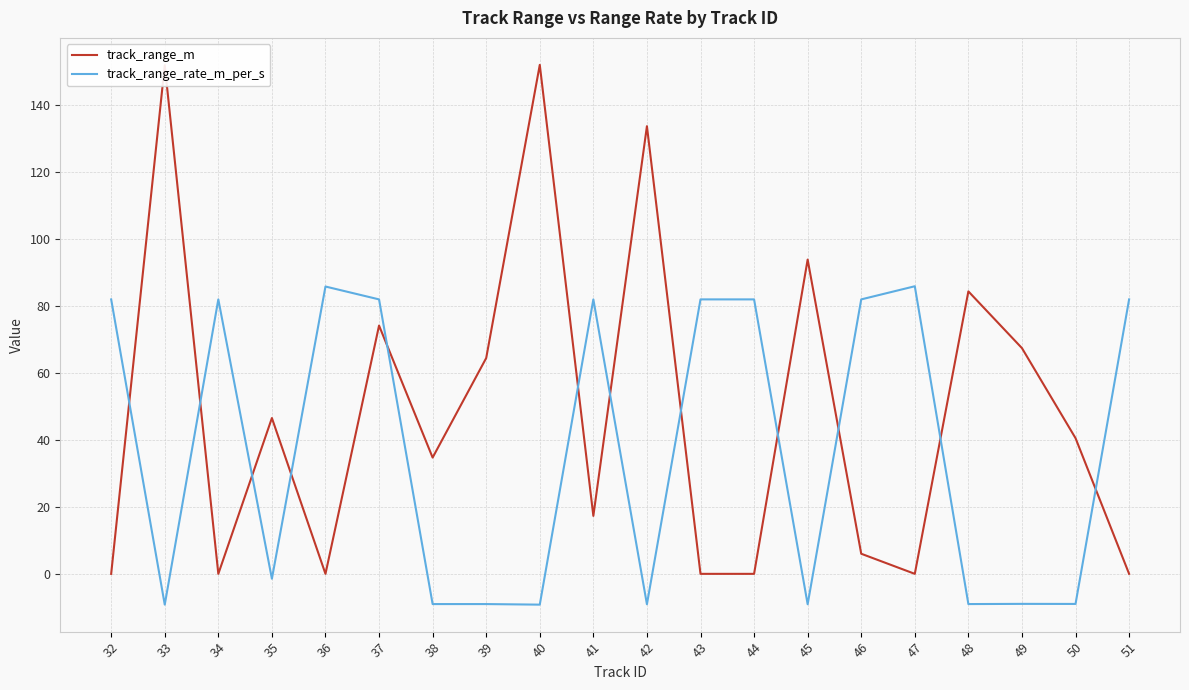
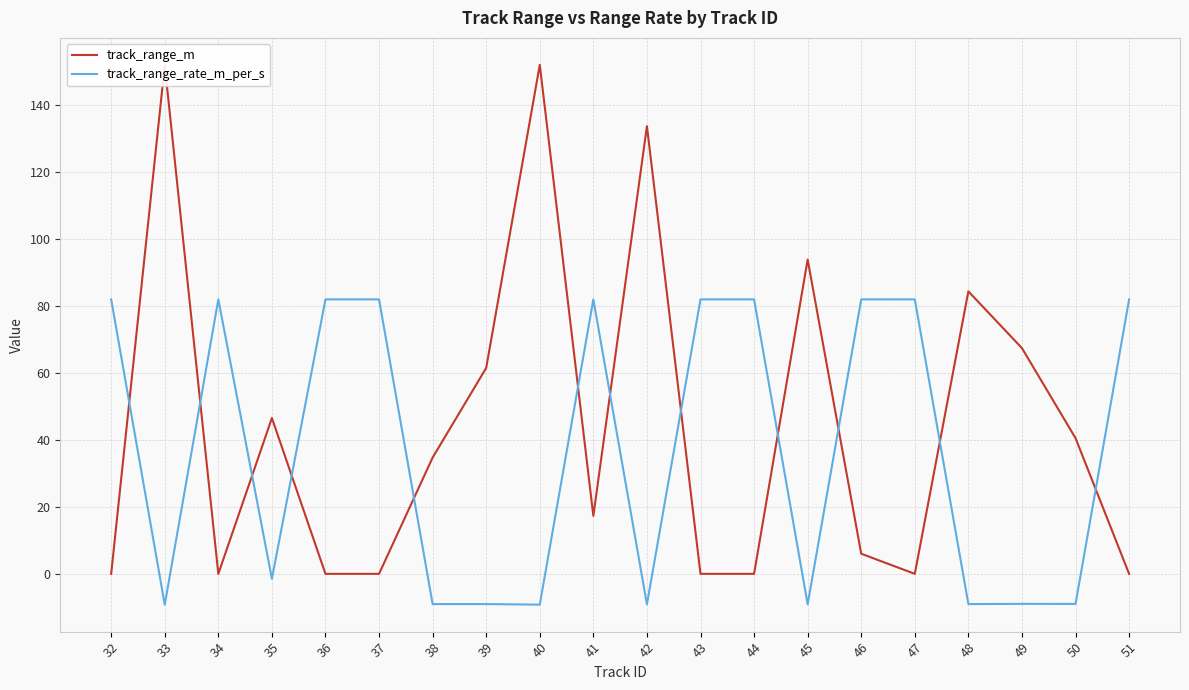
  {
    "track_range_m": {
      "32": 0,
      "34": 0,
      "35": 47,
      "36": 0,
-     "37": 74,
+     "37": 0,
      "38": 35,
-     "39": 64,
+     "39": 61,
      "40": 152,
      "41": 17,
      "42": 134,
      "43": 0,
      "44": 0,
      "45": 94,
      "46": 6,
      "47": 0,
      "48": 84,
      "49": 67,
      "50": 41,
      "51": 0
    },
    "track_range_rate_m_per_s": {
      "32": 82,
      "33": -9,
      "34": 82,
      "35": -1,
-     "36": 86,
+     "36": 82,
      "37": 82,
      "38": -9,
      "39": -9,
      "40": -9,
      "41": 82,
      "42": -9,
      "43": 82,
      "44": 82,
      "45": -9,
      "46": 82,
-     "47": 86,
+     "47": 82,
      "48": -9,
      "49": -9,
      "50": -9,
      "51": 82
    }
  }
